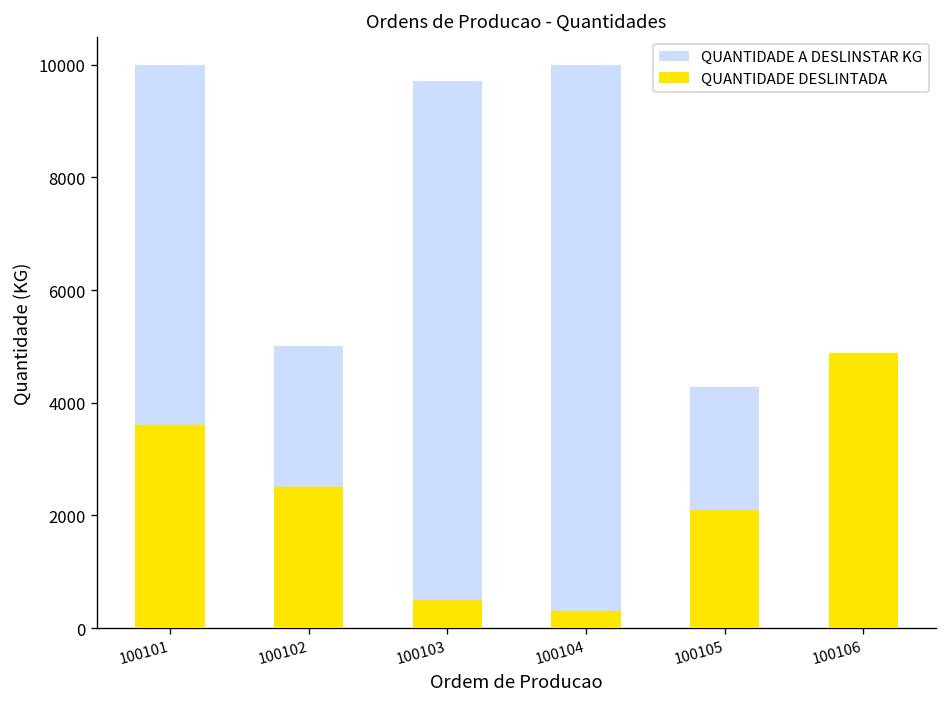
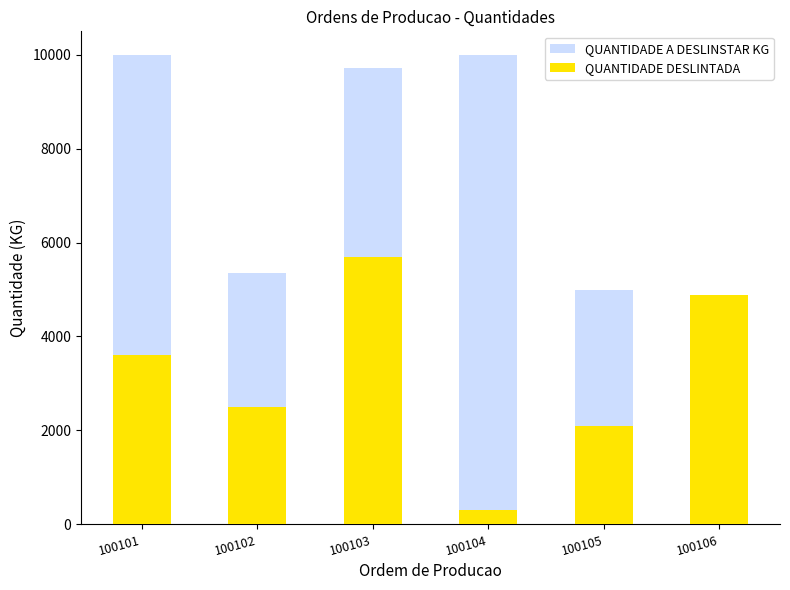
  {
    "QUANTIDADE A DESLINSTAR KG": {
      "100101": 10000,
-     "100102": 5000,
+     "100102": 5400,
      "100103": 9700,
      "100104": 10000,
-     "100105": 4300
+     "100105": 5000
    },
    "QUANTIDADE DESLINTADA": {
-     "100103": 500,
+     "100103": 5700,
      "100106": 4900
    }
  }
